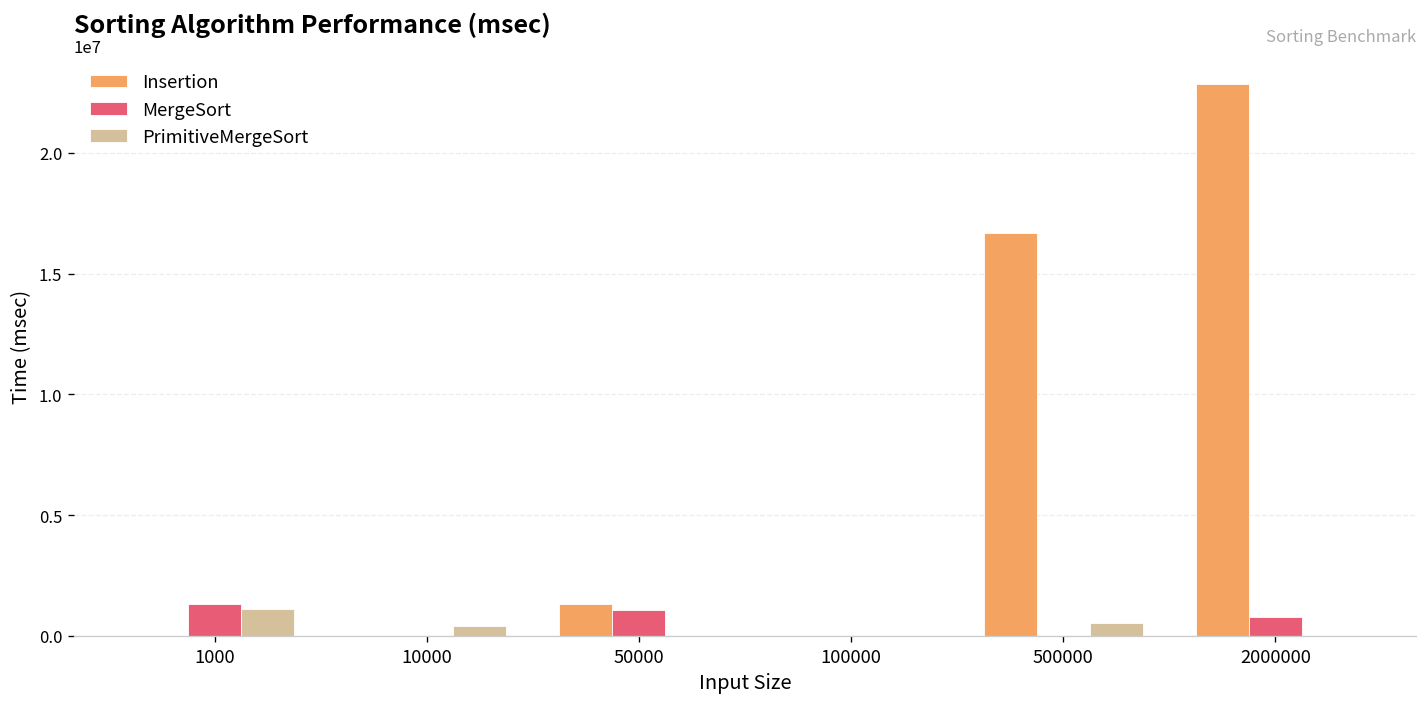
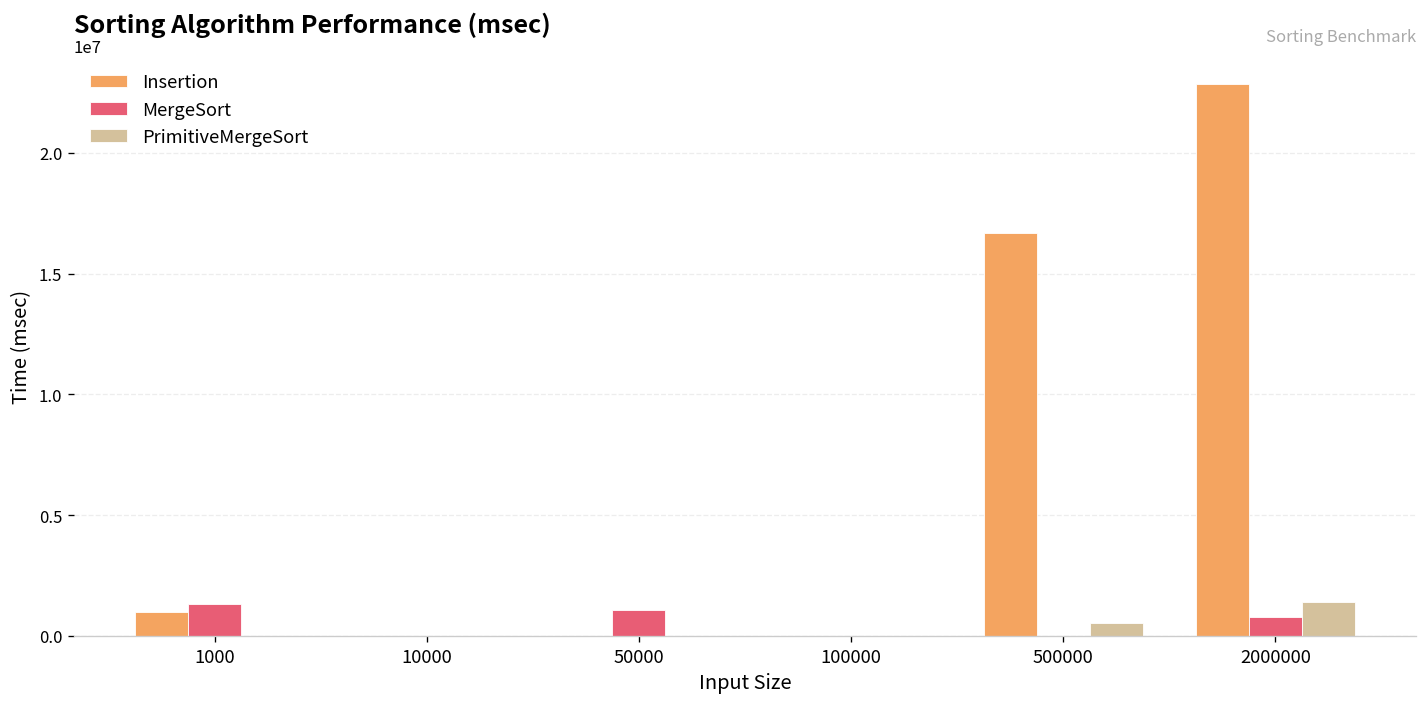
  {
    "Insertion": {
-     "1000": 0,
-     "50000": 1300000,
+     "1000": 1000000,
+     "50000": 0,
      "500000": 16700000,
      "2000000": 22800000
    },
    "MergeSort": {
      "1000": 1300000,
      "50000": 1100000,
      "2000000": 800000
    },
    "PrimitiveMergeSort": {
-     "1000": 1100000,
-     "10000": 400000,
+     "1000": 0,
+     "10000": 0,
      "500000": 500000,
-     "2000000": 0
+     "2000000": 1400000
    }
  }
